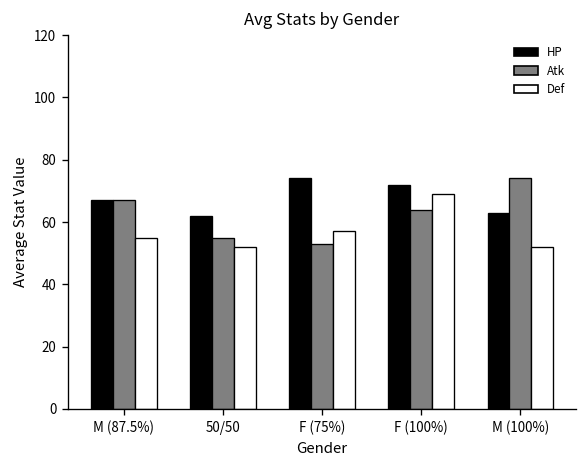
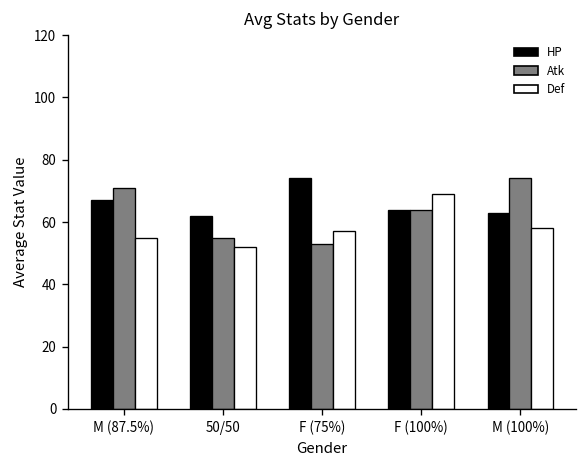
  {
    "HP": {
      "M (87.5%)": 67,
      "50/50": 62,
      "F (75%)": 74,
-     "F (100%)": 72,
+     "F (100%)": 64,
      "M (100%)": 63
    },
    "Atk": {
-     "M (87.5%)": 67,
+     "M (87.5%)": 71,
      "50/50": 55,
      "F (75%)": 53,
      "F (100%)": 64,
      "M (100%)": 74
    },
    "Def": {
      "M (87.5%)": 55,
      "50/50": 52,
      "F (75%)": 57,
      "F (100%)": 69,
-     "M (100%)": 52
+     "M (100%)": 58
    }
  }
